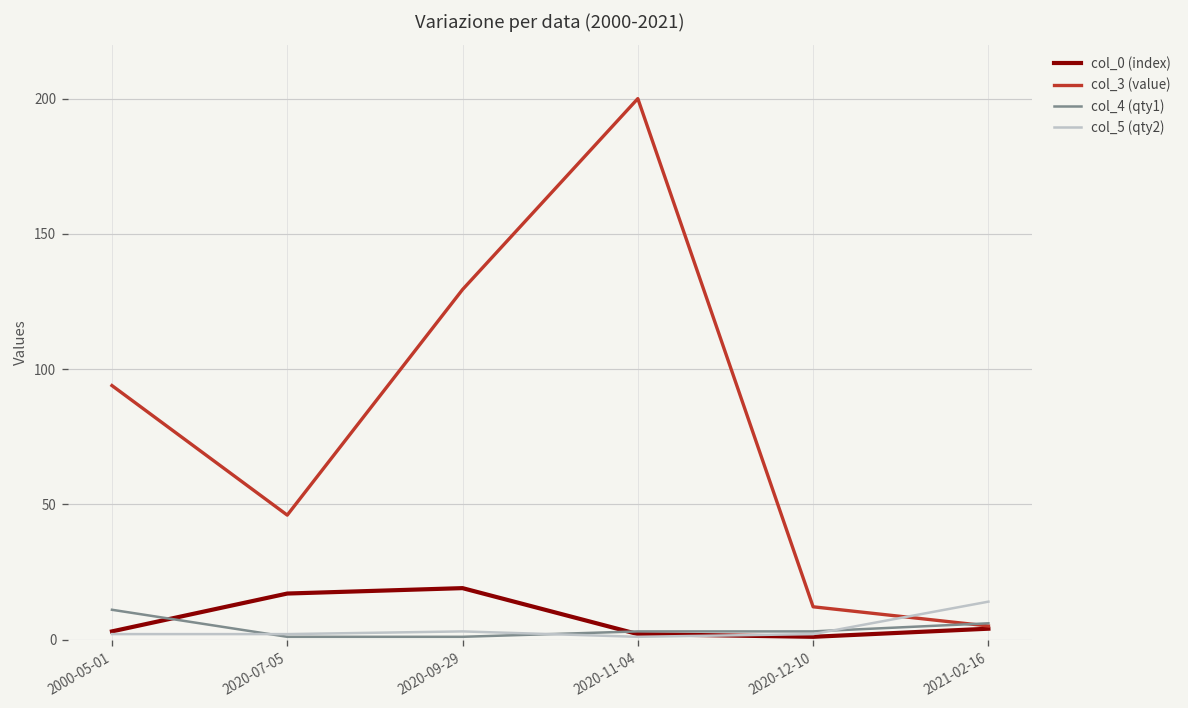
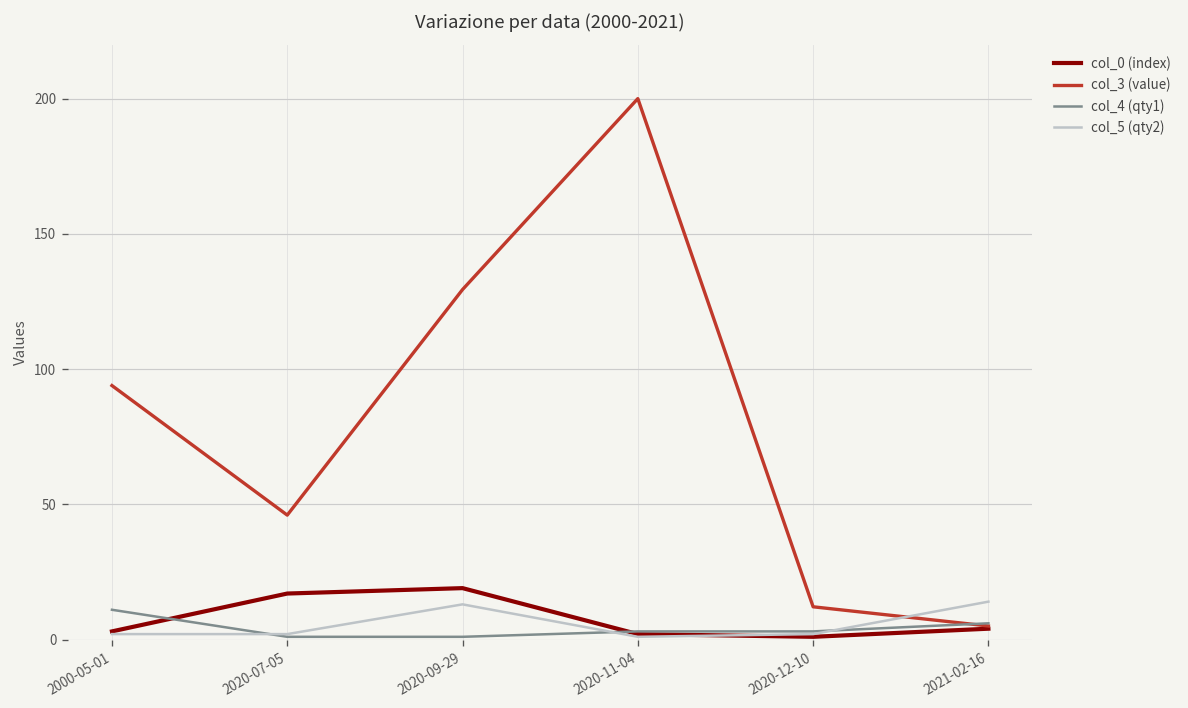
  {
    "col_0 (index)": {
      "2020-07-05": 17,
      "2020-09-29": 19
    },
    "col_3 (value)": {
      "2000-05-01": 94,
      "2020-07-05": 46,
      "2020-09-29": 129,
      "2020-11-04": 200,
      "2020-12-10": 12
    },
    "col_4 (qty1)": {
      "2000-05-01": 11,
      "2020-09-29": 1
    },
    "col_5 (qty2)": {
-     "2020-09-29": 3,
+     "2020-09-29": 13,
      "2021-02-16": 14
    }
  }
